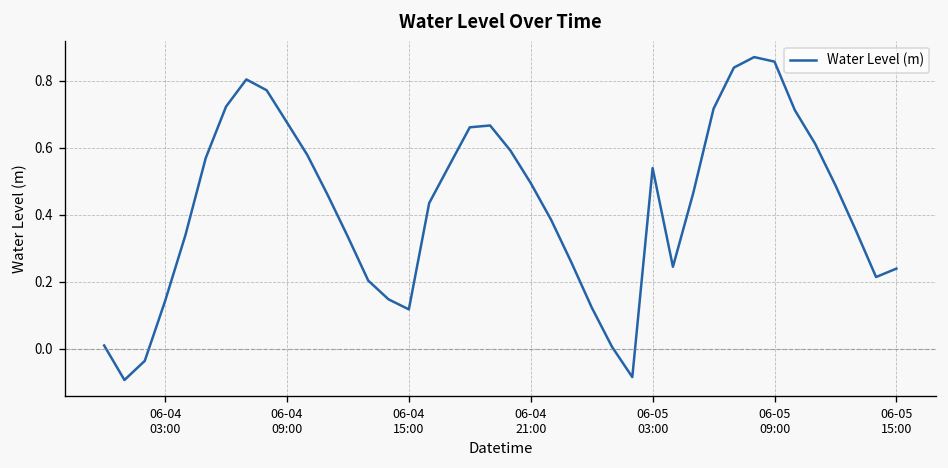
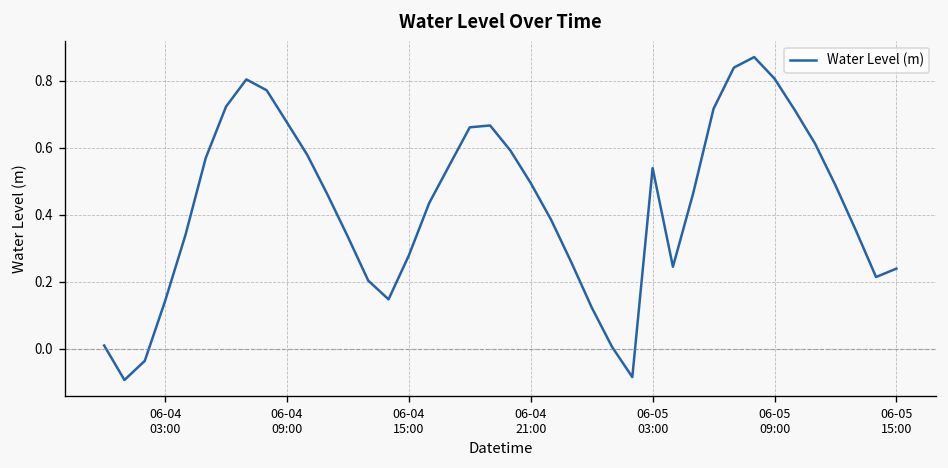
  {
    "06-04 03:00": 0.14,
    "06-04 09:00": 0.68,
-   "06-04 15:00": 0.12,
+   "06-04 15:00": 0.28,
    "06-04 21:00": 0.50,
    "06-05 03:00": 0.54,
-   "06-05 09:00": 0.86,
+   "06-05 09:00": 0.81,
    "06-05 15:00": 0.24
  }
